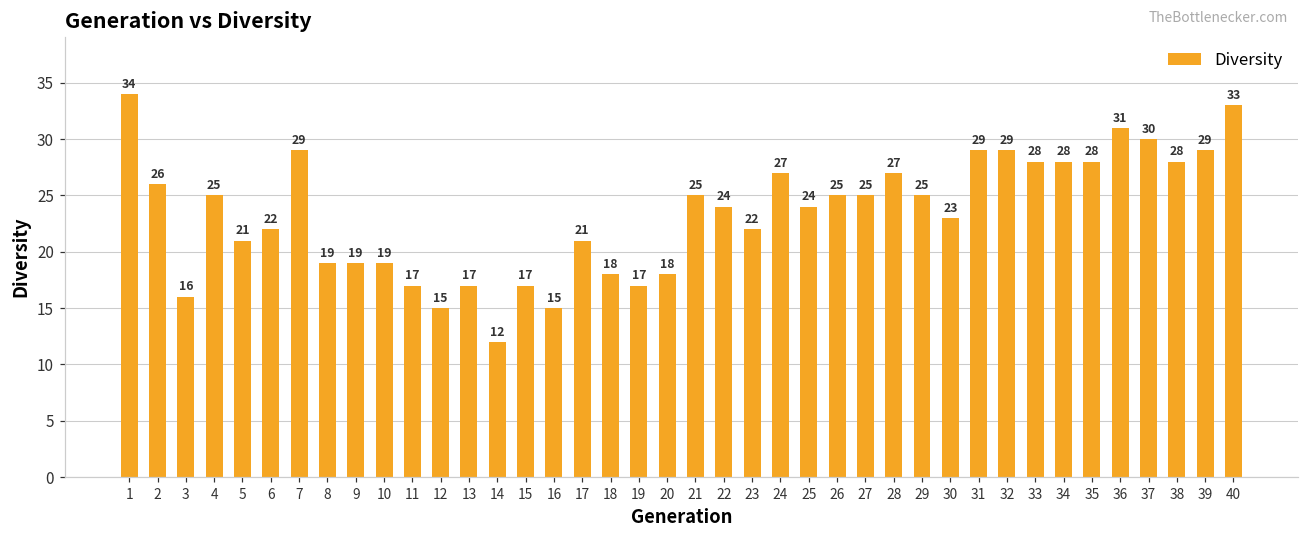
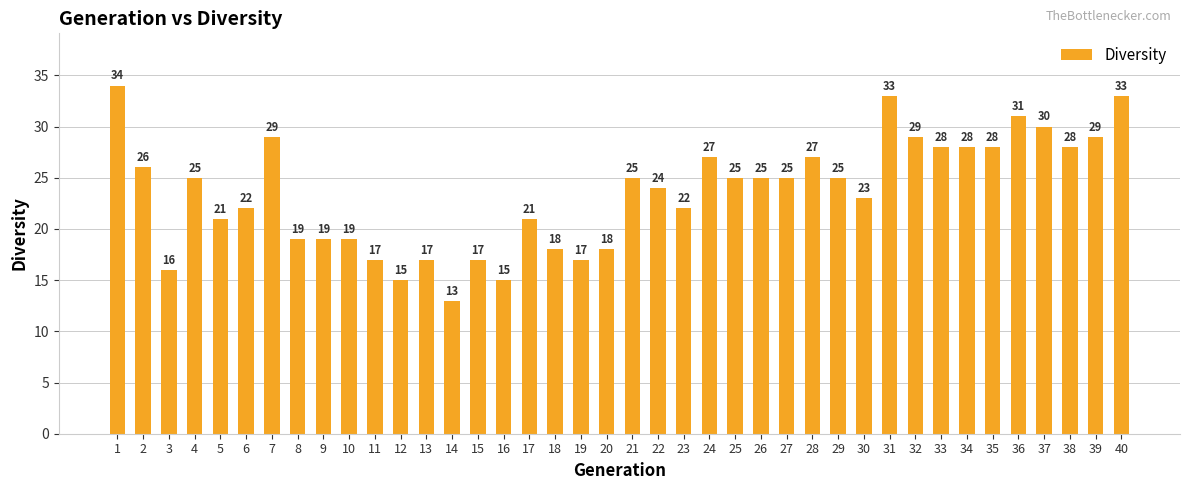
  {
    "1": 34,
    "2": 26,
    "3": 16,
    "4": 25,
    "5": 21,
    "6": 22,
    "7": 29,
    "8": 19,
    "9": 19,
    "10": 19,
    "11": 17,
    "12": 15,
    "13": 17,
-   "14": 12,
+   "14": 13,
    "15": 17,
    "16": 15,
    "17": 21,
    "18": 18,
    "19": 17,
    "20": 18,
    "21": 25,
    "22": 24,
    "23": 22,
    "24": 27,
-   "25": 24,
+   "25": 25,
    "26": 25,
    "27": 25,
    "28": 27,
    "29": 25,
    "30": 23,
-   "31": 29,
+   "31": 33,
    "32": 29,
    "33": 28,
    "34": 28,
    "35": 28,
    "36": 31,
    "37": 30,
    "38": 28,
    "39": 29,
    "40": 33
  }
